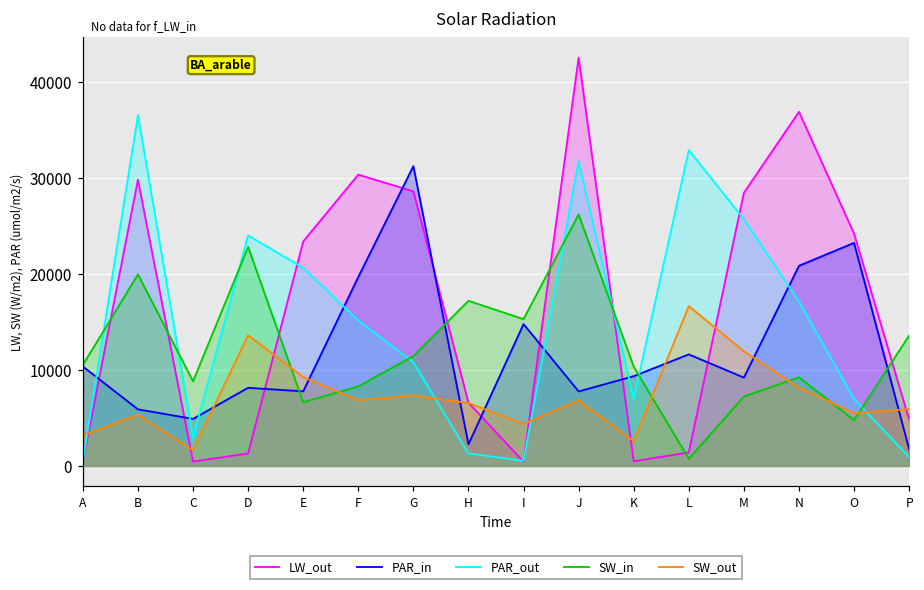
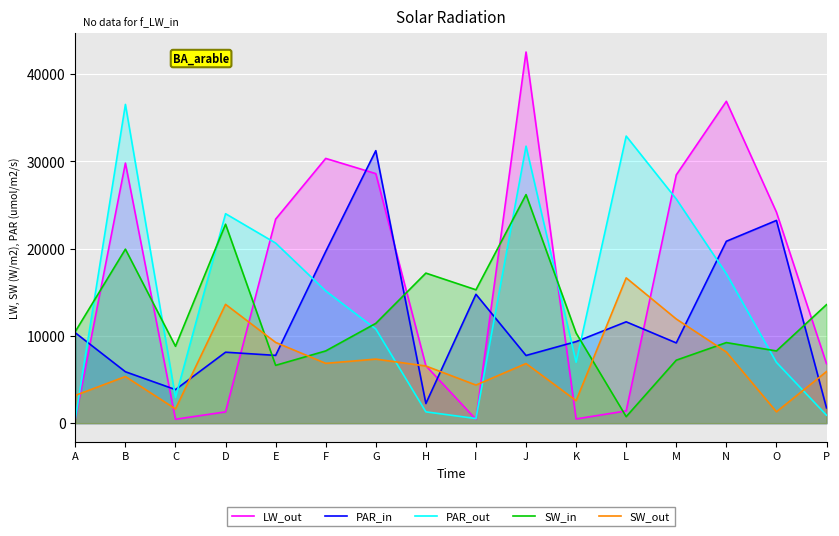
  {
    "LW_out": {
      "B": 30000,
      "C": 0,
      "D": 1000,
      "E": 23000,
      "F": 30000,
      "G": 29000,
      "J": 43000,
      "K": 0,
      "L": 1000,
      "M": 28000,
      "N": 37000,
      "O": 24000,
-     "P": 5000
+     "P": 7000
    },
    "PAR_in": {
      "B": 6000,
-     "C": 5000,
+     "C": 4000,
      "D": 8000,
      "E": 8000,
      "F": 20000,
      "G": 31000,
      "H": 2000,
      "I": 15000,
      "J": 8000,
      "K": 9000,
      "L": 12000,
      "M": 9000,
      "N": 21000,
      "O": 23000,
      "P": 2000
    },
    "PAR_out": {
      "B": 37000,
      "C": 3000,
      "D": 24000,
      "E": 21000,
      "F": 15000,
      "G": 11000,
      "H": 1000,
      "J": 32000,
      "K": 7000,
      "L": 33000,
      "M": 26000,
      "N": 17000,
      "O": 7000,
      "P": 1000
    },
    "SW_in": {
      "B": 20000,
      "C": 9000,
      "D": 23000,
      "E": 7000,
      "F": 8000,
      "G": 11000,
      "H": 17000,
      "I": 15000,
      "J": 26000,
      "K": 10000,
      "L": 1000,
      "M": 7000,
      "N": 9000,
-     "O": 5000,
+     "O": 8000,
      "P": 14000
    },
    "SW_out": {
      "A": 3000,
      "B": 5000,
      "C": 2000,
      "D": 14000,
      "E": 9000,
      "F": 7000,
      "G": 7000,
      "I": 4000,
      "J": 7000,
      "K": 3000,
      "L": 17000,
      "M": 12000,
      "N": 8000,
-     "O": 6000,
+     "O": 1000,
      "P": 6000
    }
  }
